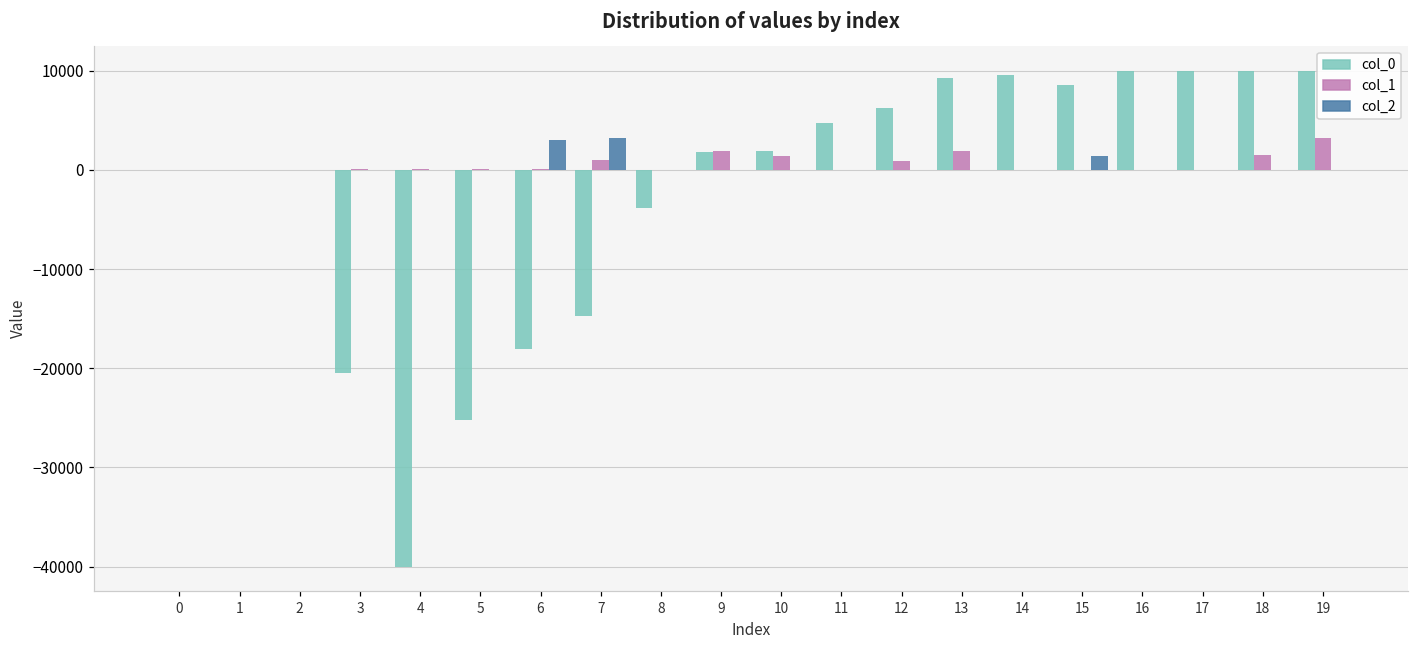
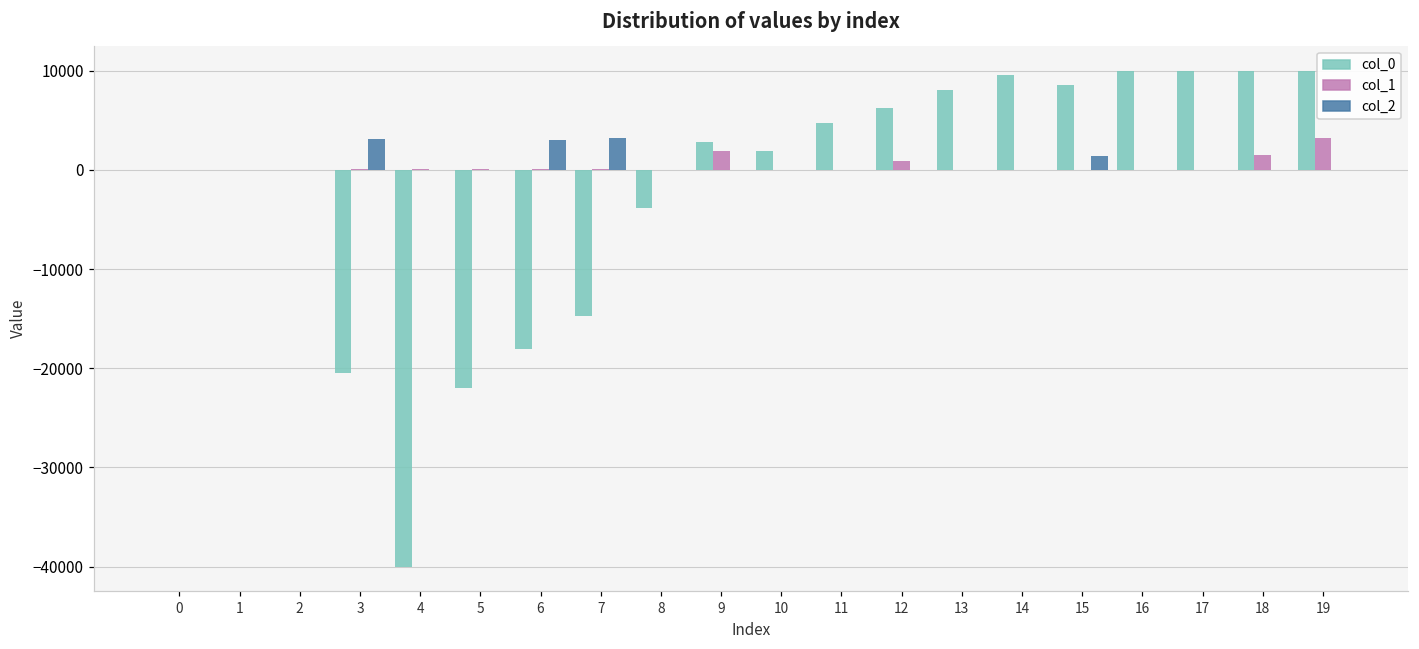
  {
    "col_0": {
      "0": 0,
      "1": 0,
      "2": 0,
      "3": -20000,
      "4": -40000,
-     "5": -25000,
+     "5": -22000,
      "6": -18000,
      "7": -15000,
      "8": -4000,
-     "9": 2000,
+     "9": 3000,
      "10": 2000,
      "11": 5000,
      "12": 6000,
-     "13": 9000,
+     "13": 8000,
      "14": 10000,
      "15": 9000,
      "16": 10000,
      "17": 10000,
      "18": 10000,
      "19": 10000
    },
    "col_1": {
      "0": 0,
      "1": 0,
      "2": 0,
-     "7": 1000,
+     "7": 0,
      "9": 2000,
-     "10": 1000,
+     "10": 0,
      "12": 1000,
-     "13": 2000,
+     "13": 0,
      "18": 1000,
      "19": 3000
    },
    "col_2": {
-     "3": 0,
+     "3": 3000,
      "6": 3000,
      "7": 3000,
      "15": 1000,
      "16": 0,
      "17": 0,
      "18": 0,
      "19": 0
    }
  }
